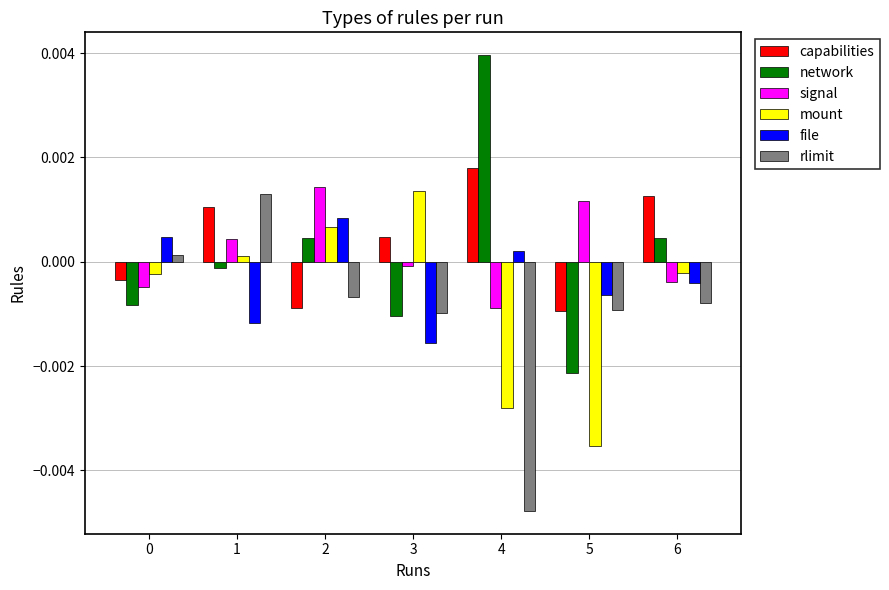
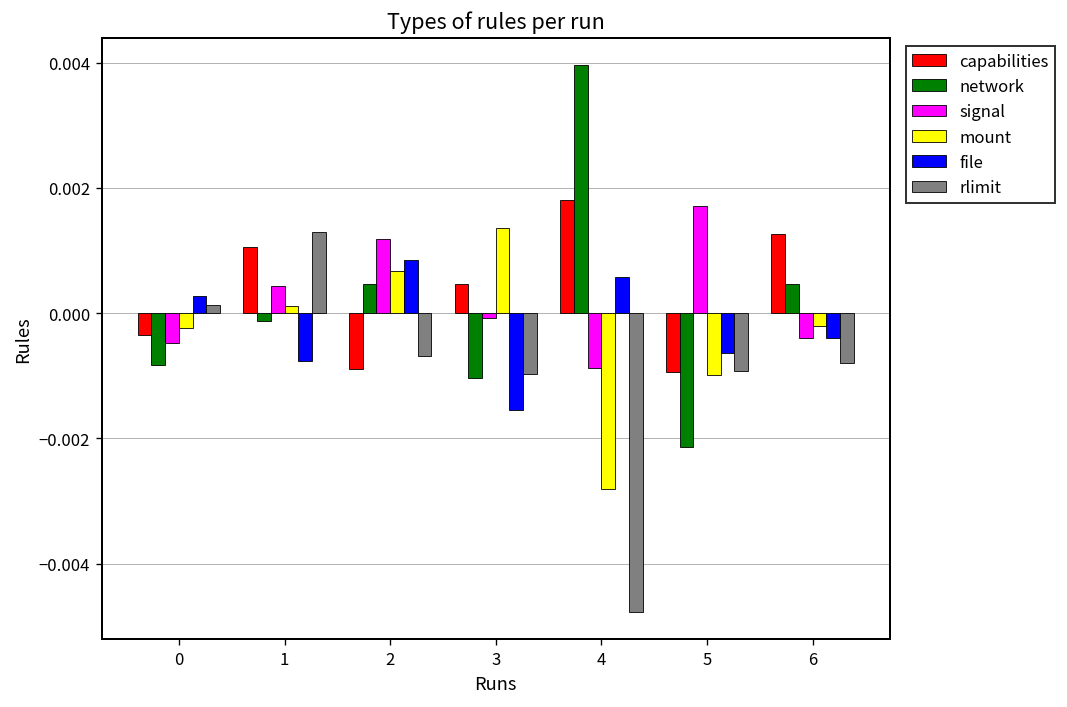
  {
    "capabilities": {
      "0": -0.0003,
      "1": 0.0011,
      "2": -0.0009,
      "3": 0.0005,
      "4": 0.0018,
      "5": -0.0009,
      "6": 0.0013
    },
    "network": {
      "0": -0.0008,
      "1": -0.0001,
      "2": 0.0005,
      "3": -0.0010,
      "4": 0.0040,
      "5": -0.0021,
      "6": 0.0005
    },
    "signal": {
      "0": -0.0005,
      "1": 0.0004,
-     "2": 0.0014,
+     "2": 0.0012,
      "3": -0.0001,
      "4": -0.0009,
-     "5": 0.0012,
+     "5": 0.0017,
      "6": -0.0004
    },
    "mount": {
      "0": -0.0002,
      "1": 0.0001,
      "2": 0.0007,
      "3": 0.0014,
      "4": -0.0028,
-     "5": -0.0035,
+     "5": -0.0010,
      "6": -0.0002
    },
    "file": {
-     "0": 0.0005,
-     "1": -0.0012,
+     "0": 0.0003,
+     "1": -0.0008,
      "2": 0.0008,
      "3": -0.0016,
-     "4": 0.0002,
+     "4": 0.0006,
      "5": -0.0006,
      "6": -0.0004
    },
    "rlimit": {
      "0": 0.0001,
      "1": 0.0013,
      "2": -0.0007,
      "3": -0.0010,
      "4": -0.0048,
      "5": -0.0009,
      "6": -0.0008
    }
  }
